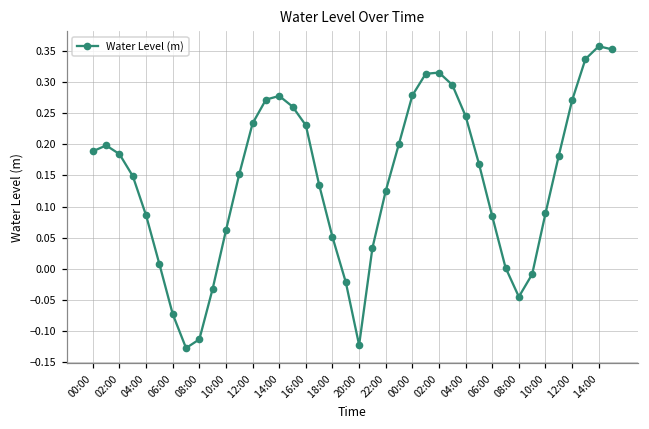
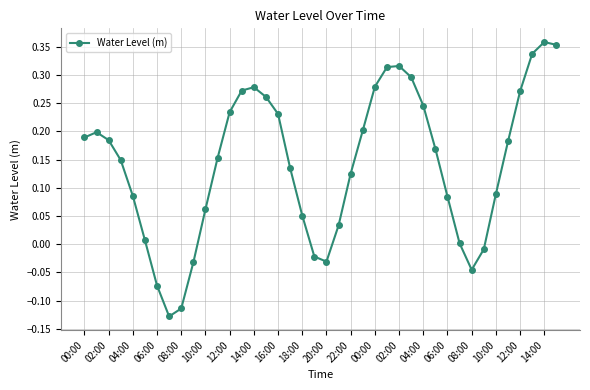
  {
    "16:00": 0.23,
    "18:00": 0.05,
-   "20:00": -0.12,
+   "20:00": -0.03,
    "22:00": 0.13
  }
